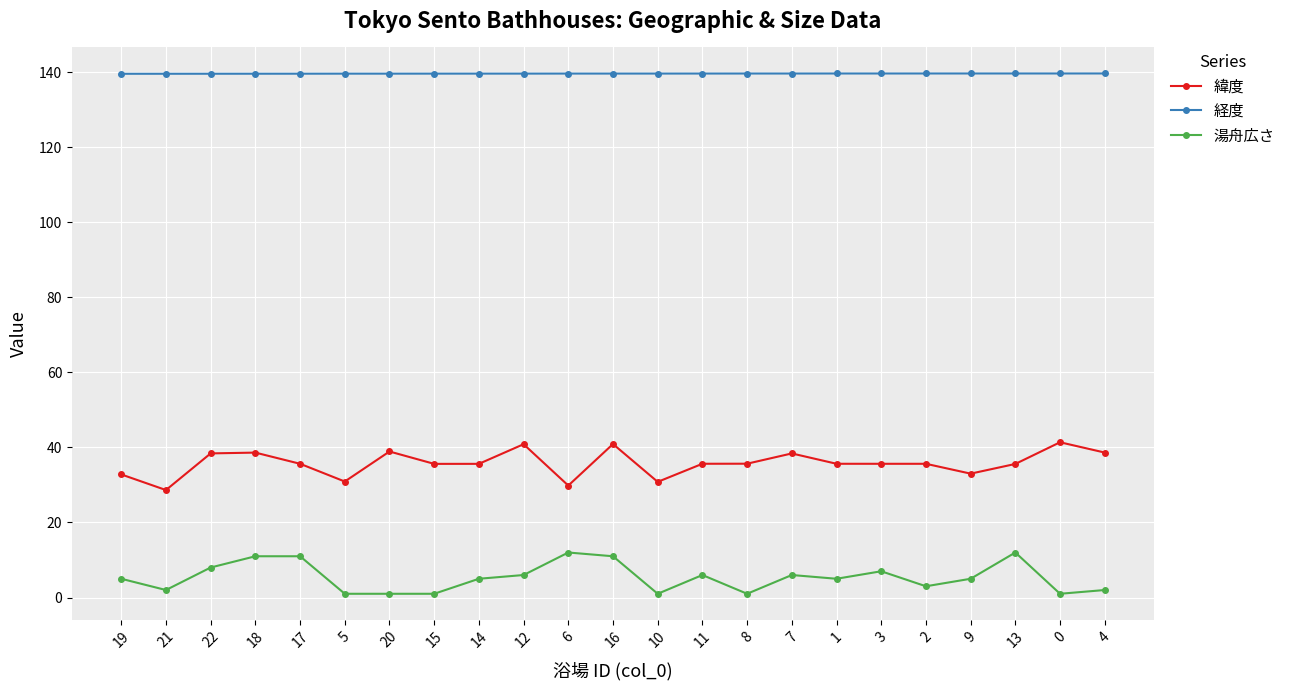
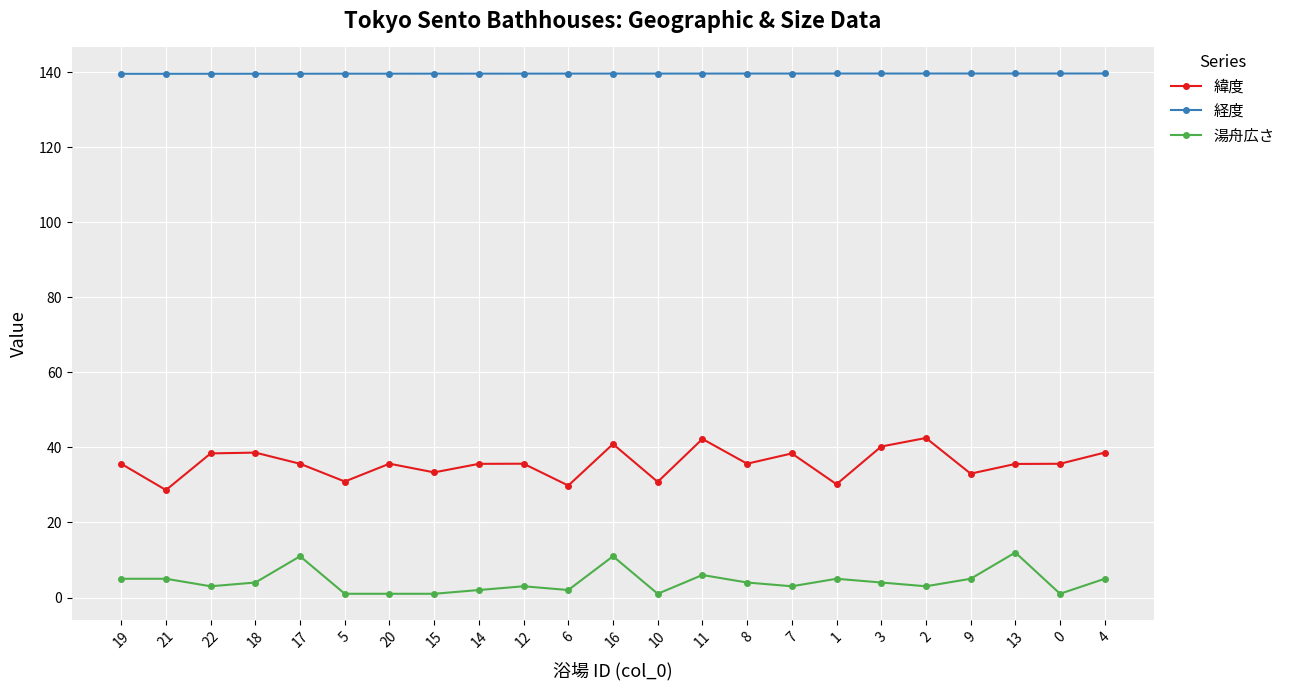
  {
    "緯度": {
-     "19": 33,
+     "19": 36,
      "21": 29,
      "22": 38,
      "18": 39,
      "17": 36,
      "5": 31,
-     "20": 39,
-     "15": 36,
+     "20": 36,
+     "15": 33,
      "14": 36,
-     "12": 41,
+     "12": 36,
      "6": 30,
      "16": 41,
      "10": 31,
-     "11": 36,
+     "11": 42,
      "8": 36,
      "7": 38,
-     "1": 36,
-     "3": 36,
-     "2": 36,
+     "1": 30,
+     "3": 40,
+     "2": 43,
      "9": 33,
      "13": 36,
-     "0": 41,
+     "0": 36,
      "4": 39
    },
    "経度": {
      "19": 140,
      "21": 140,
      "22": 140,
      "18": 140,
      "17": 140,
      "5": 140,
      "20": 140,
      "15": 140,
      "14": 140,
      "12": 140,
      "6": 140,
      "16": 140,
      "10": 140,
      "11": 140,
      "8": 140,
      "7": 140,
      "1": 140,
      "3": 140,
      "2": 140,
      "9": 140,
      "13": 140,
      "0": 140,
      "4": 140
    },
    "湯舟広さ": {
      "19": 5,
-     "21": 2,
-     "22": 8,
-     "18": 11,
+     "21": 5,
+     "22": 3,
+     "18": 4,
      "17": 11,
      "5": 1,
      "20": 1,
      "15": 1,
-     "14": 5,
-     "12": 6,
-     "6": 12,
+     "14": 2,
+     "12": 3,
+     "6": 2,
      "16": 11,
      "10": 1,
      "11": 6,
-     "8": 1,
-     "7": 6,
+     "8": 4,
+     "7": 3,
      "1": 5,
-     "3": 7,
+     "3": 4,
      "2": 3,
      "9": 5,
      "13": 12,
      "0": 1,
-     "4": 2
+     "4": 5
    }
  }
